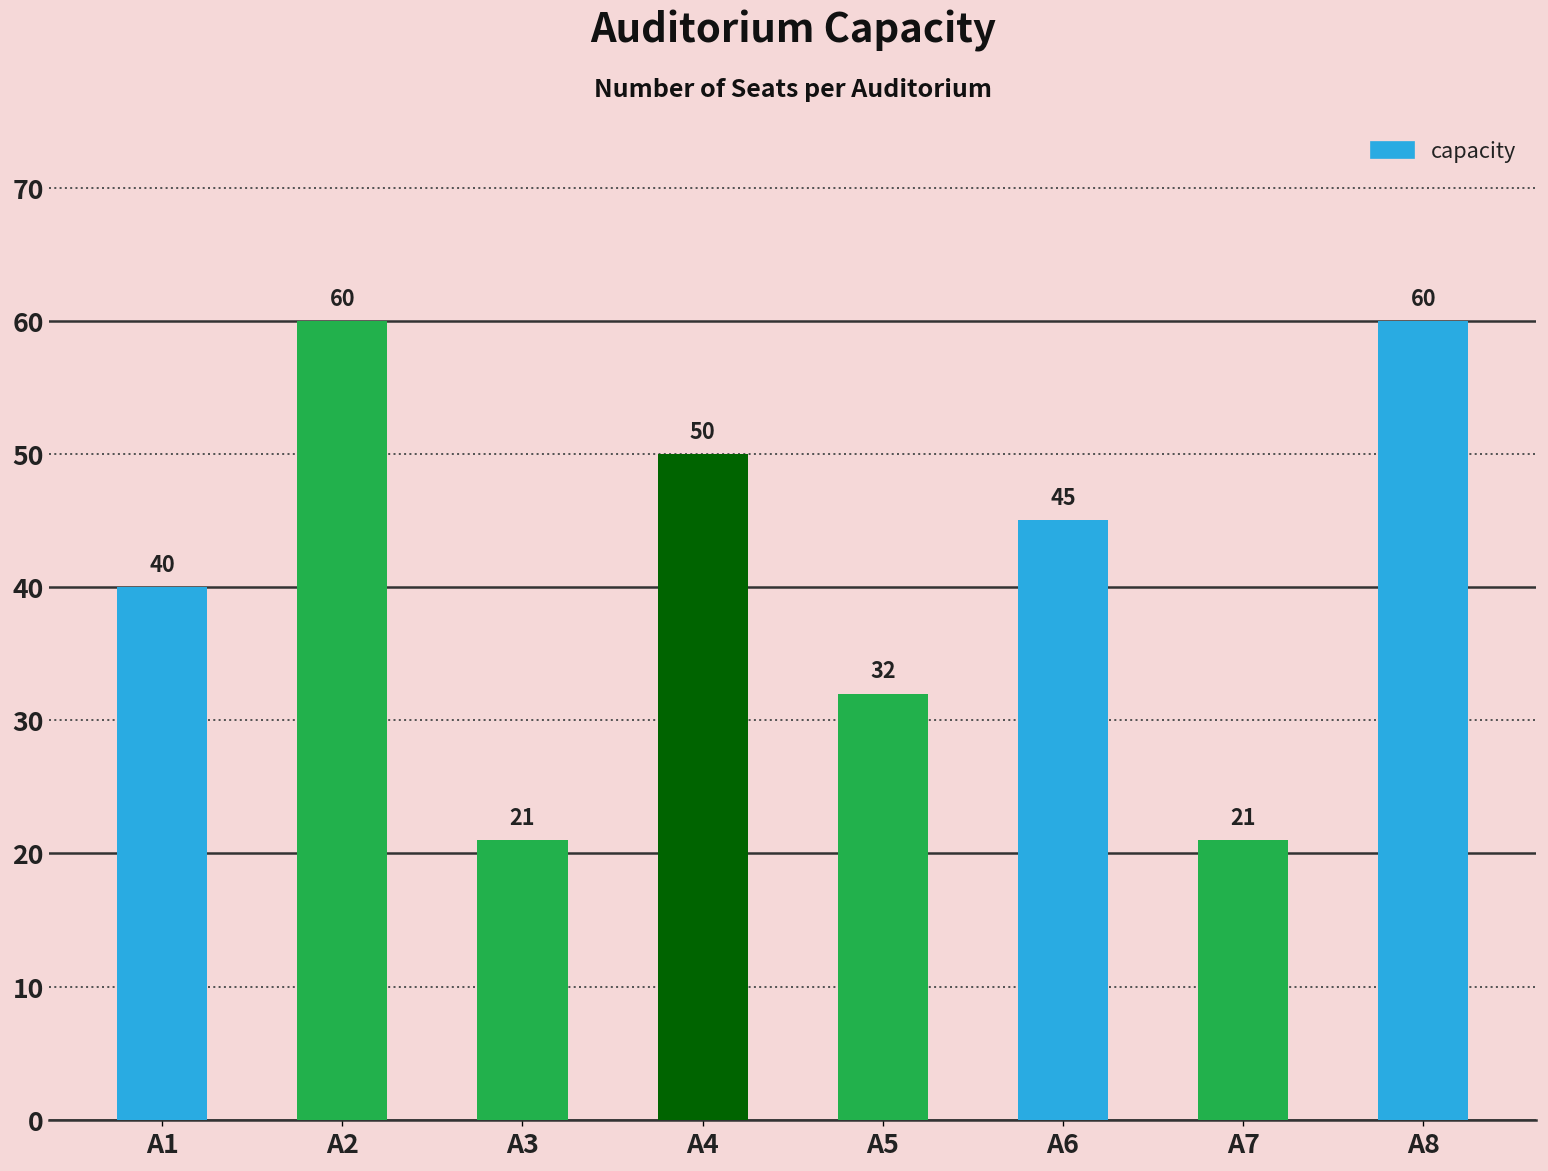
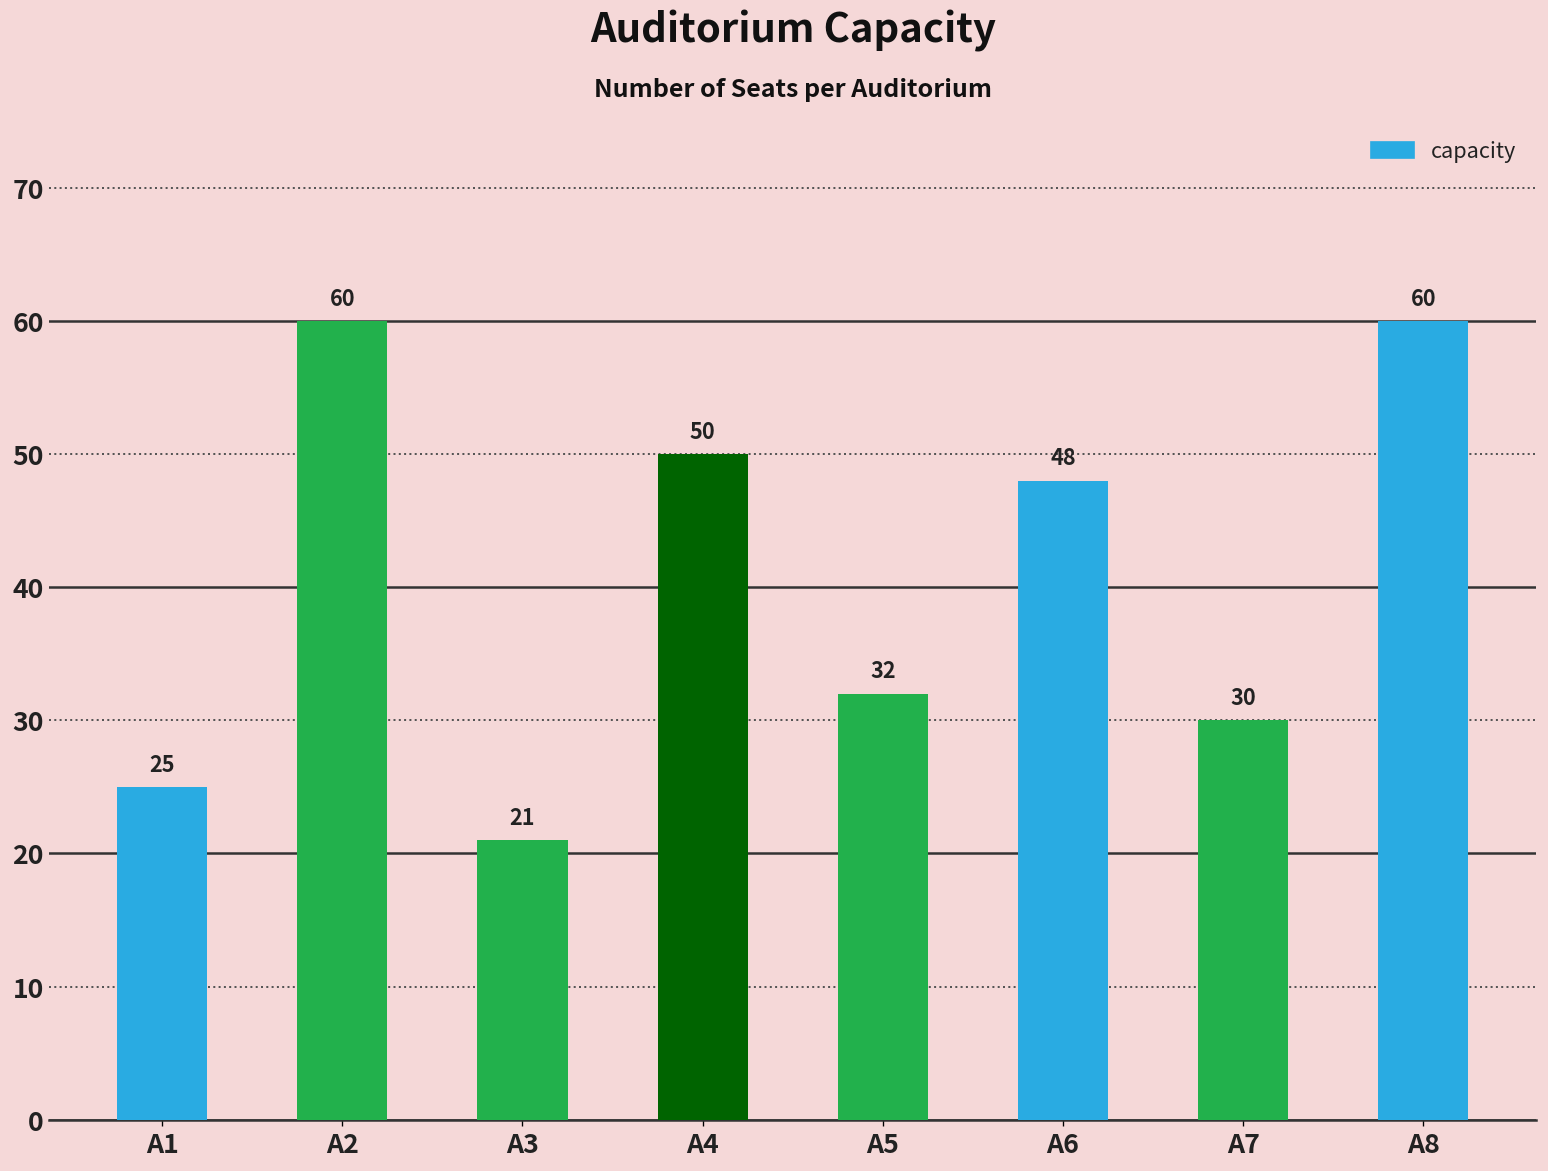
  {
-   "A1": 40,
+   "A1": 25,
    "A2": 60,
    "A3": 21,
    "A4": 50,
    "A5": 32,
-   "A6": 45,
-   "A7": 21,
+   "A6": 48,
+   "A7": 30,
    "A8": 60
  }
